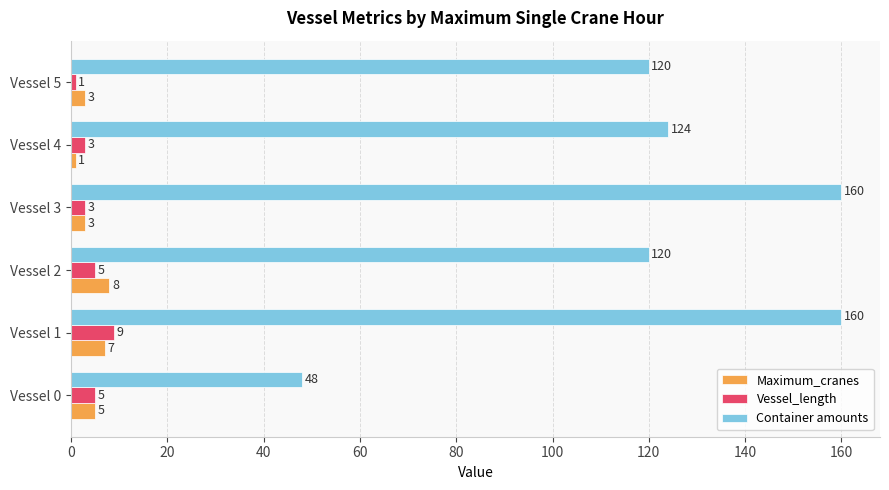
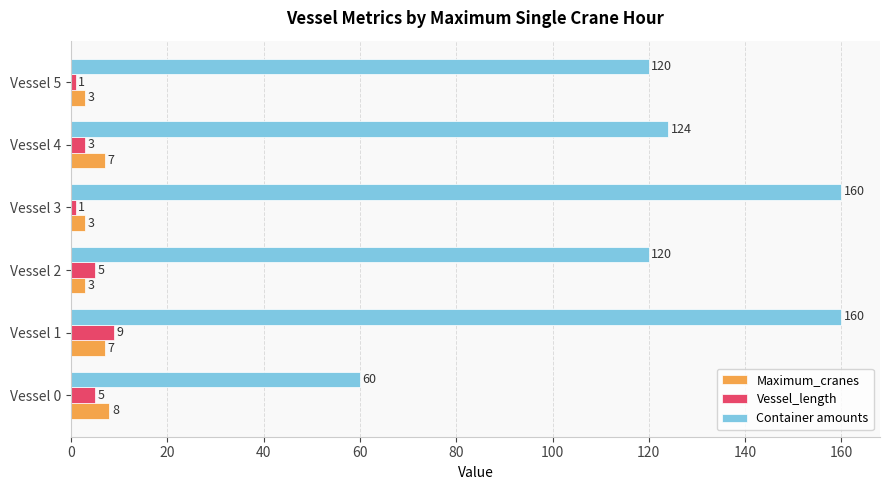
  {
    "Maximum_cranes": {
      "Vessel 5": 3,
-     "Vessel 4": 1,
+     "Vessel 4": 7,
      "Vessel 3": 3,
-     "Vessel 2": 8,
+     "Vessel 2": 3,
      "Vessel 1": 7,
-     "Vessel 0": 5
+     "Vessel 0": 8
    },
    "Vessel_length": {
      "Vessel 5": 1,
      "Vessel 4": 3,
-     "Vessel 3": 3,
+     "Vessel 3": 1,
      "Vessel 2": 5,
      "Vessel 1": 9,
      "Vessel 0": 5
    },
    "Container amounts": {
      "Vessel 5": 120,
      "Vessel 4": 124,
      "Vessel 3": 160,
      "Vessel 2": 120,
      "Vessel 1": 160,
-     "Vessel 0": 48
+     "Vessel 0": 60
    }
  }
